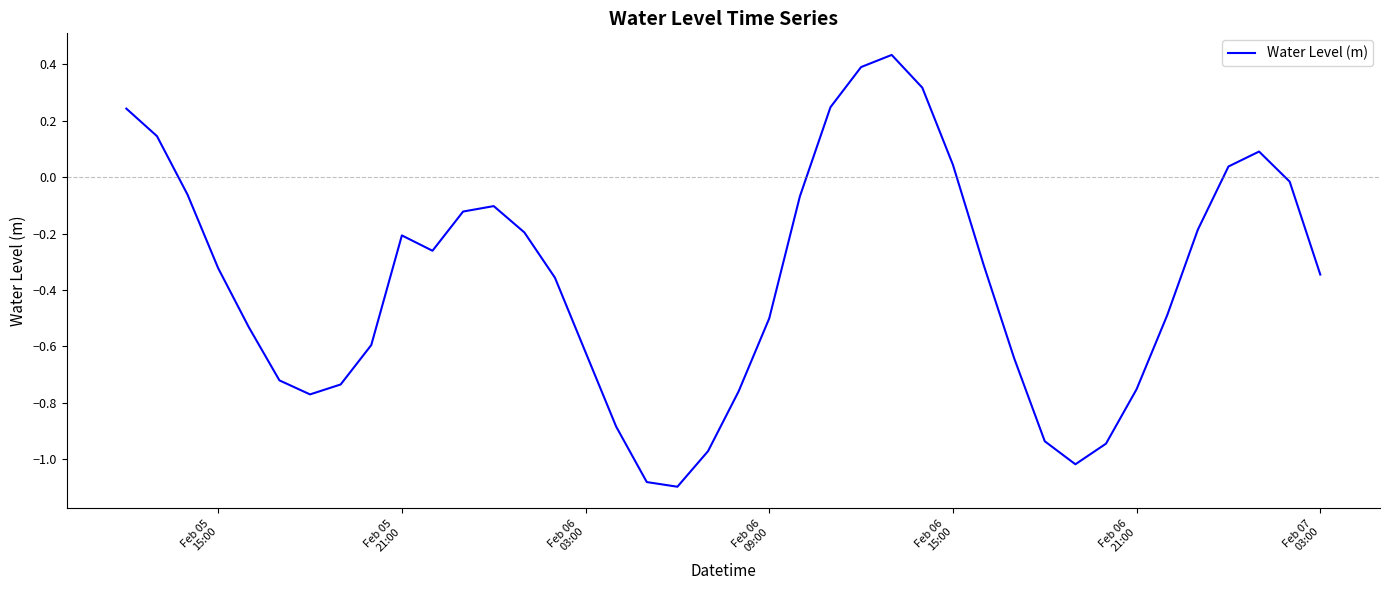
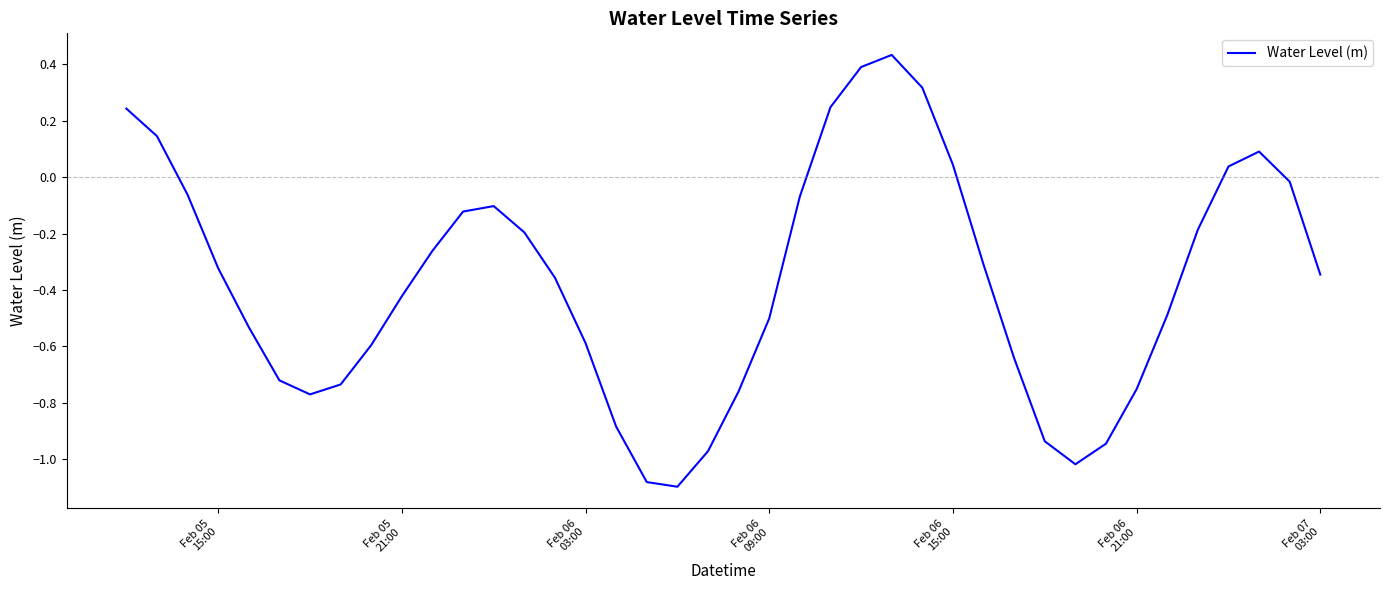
  {
    "Feb 05 15:00": -0.32,
-   "Feb 05 21:00": -0.21,
-   "Feb 06 03:00": -0.62,
+   "Feb 05 21:00": -0.42,
+   "Feb 06 03:00": -0.59,
    "Feb 06 09:00": -0.50,
    "Feb 06 15:00": 0.04,
    "Feb 06 21:00": -0.75,
    "Feb 07 03:00": -0.35
  }
